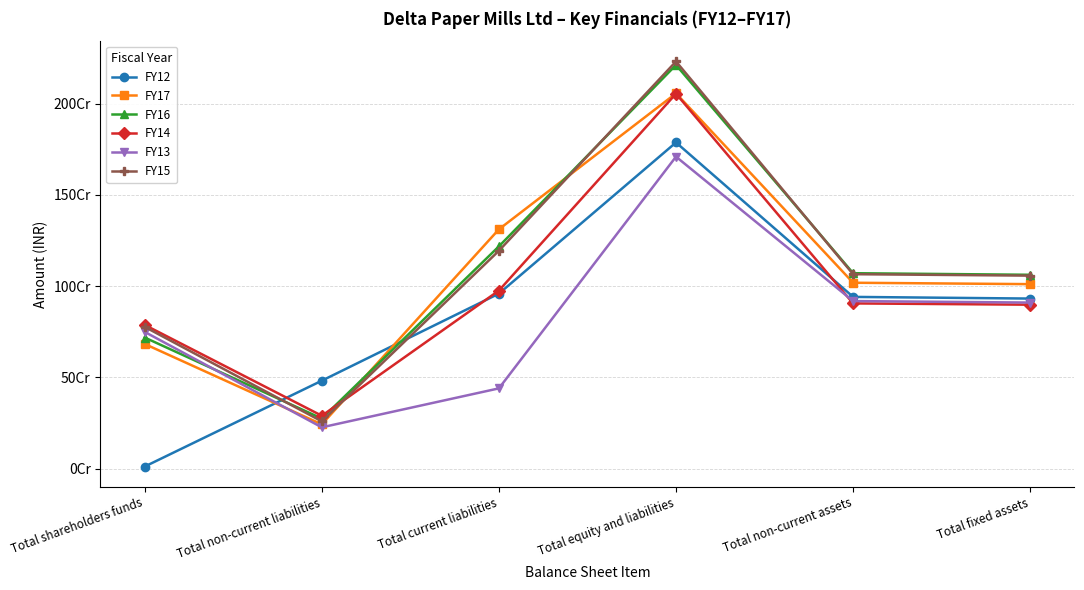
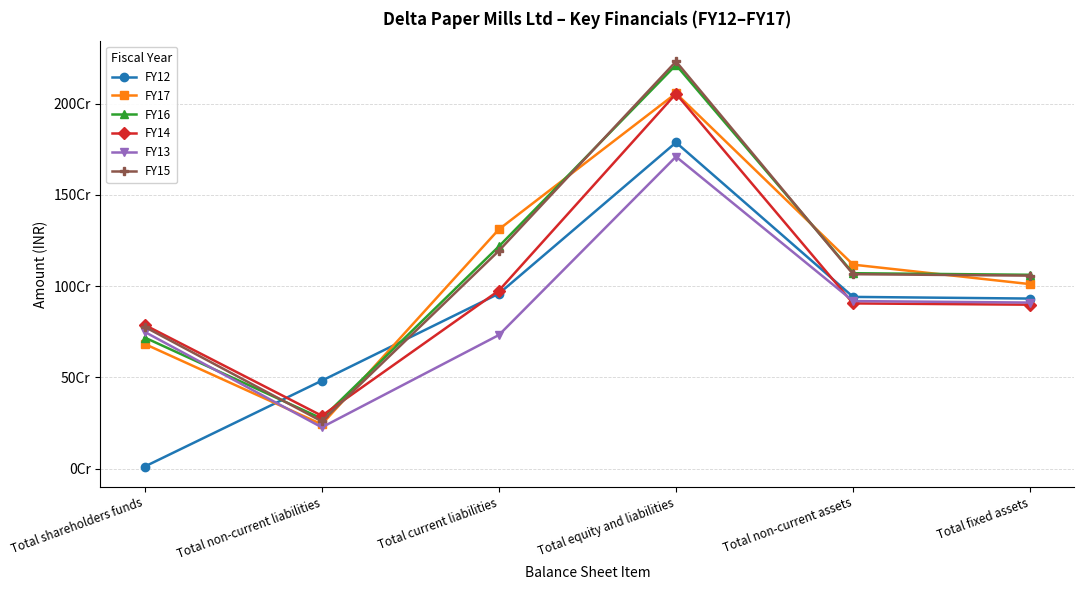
  {
    "FY12": {
      "Total shareholders funds": "1Cr",
      "Total non-current liabilities": "48Cr",
      "Total current liabilities": "96Cr",
      "Total equity and liabilities": "179Cr",
      "Total non-current assets": "94Cr",
      "Total fixed assets": "93Cr"
    },
    "FY17": {
      "Total shareholders funds": "68Cr",
      "Total non-current liabilities": "24Cr",
      "Total current liabilities": "131Cr",
-     "Total non-current assets": "102Cr",
+     "Total non-current assets": "112Cr",
      "Total fixed assets": "101Cr"
    },
    "FY16": {
      "Total shareholders funds": "72Cr",
      "Total non-current liabilities": "27Cr",
      "Total current liabilities": "122Cr",
      "Total equity and liabilities": "221Cr"
    },
    "FY14": {
      "Total non-current liabilities": "29Cr",
      "Total current liabilities": "98Cr"
    },
    "FY13": {
      "Total shareholders funds": "75Cr",
      "Total non-current liabilities": "23Cr",
-     "Total current liabilities": "44Cr",
+     "Total current liabilities": "73Cr",
      "Total equity and liabilities": "171Cr"
    },
    "FY15": {
      "Total non-current liabilities": "26Cr",
      "Total current liabilities": "119Cr",
      "Total equity and liabilities": "223Cr"
    }
  }
